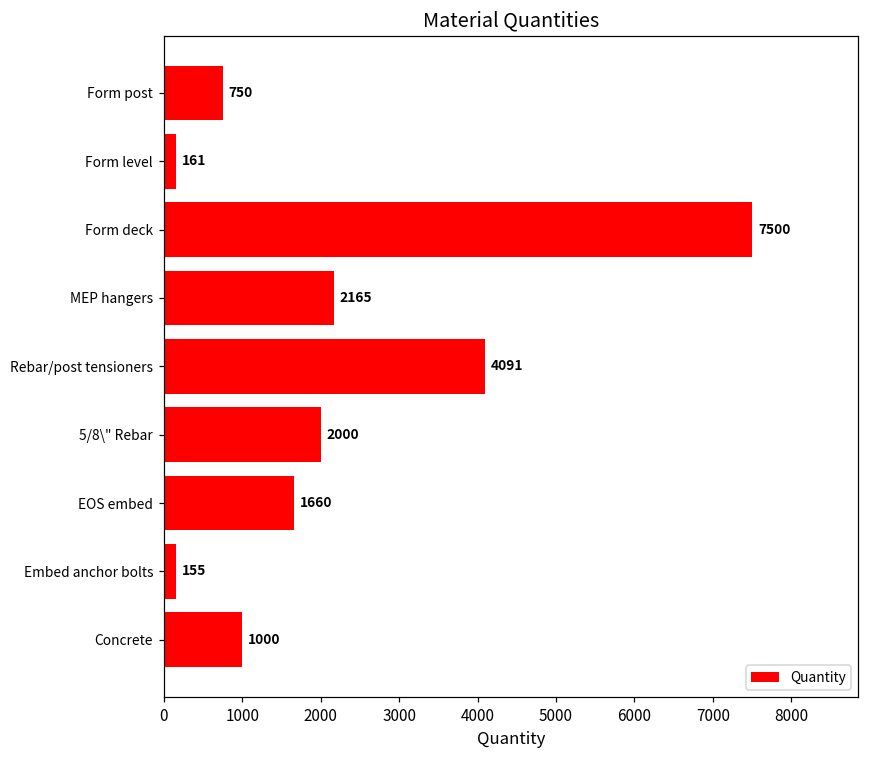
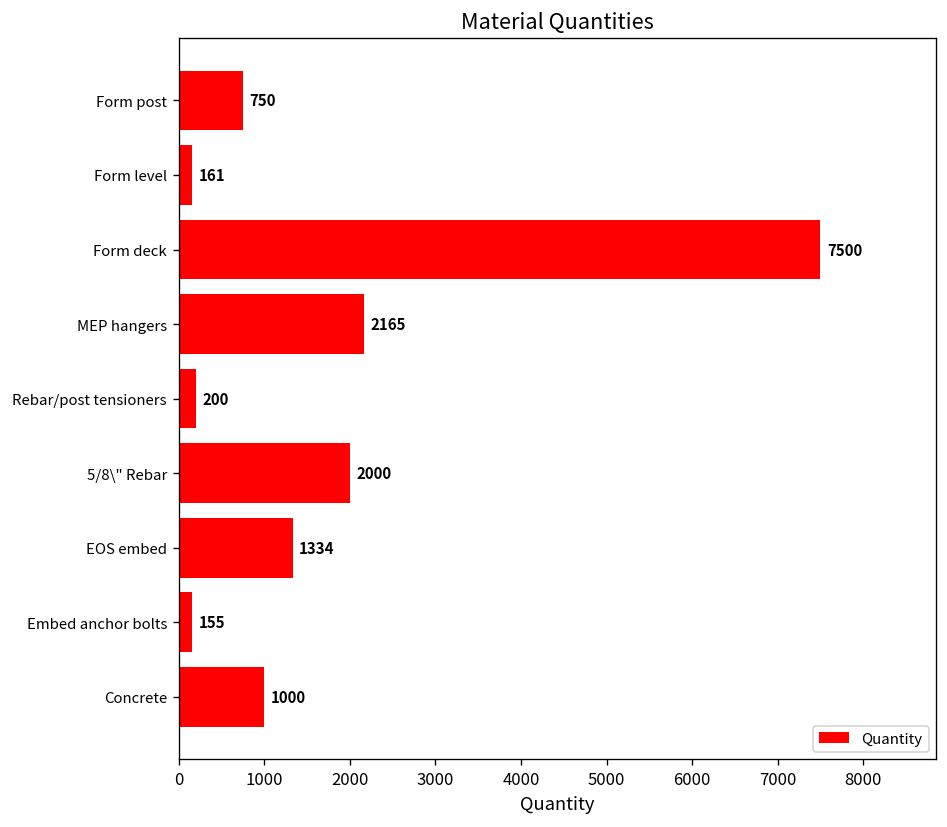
  {
    "Form post": 750,
    "Form level": 161,
    "Form deck": 7500,
    "MEP hangers": 2165,
-   "Rebar/post tensioners": 4091,
+   "Rebar/post tensioners": 200,
    "5/8\\\" Rebar": 2000,
-   "EOS embed": 1660,
+   "EOS embed": 1334,
    "Embed anchor bolts": 155,
    "Concrete": 1000
  }
